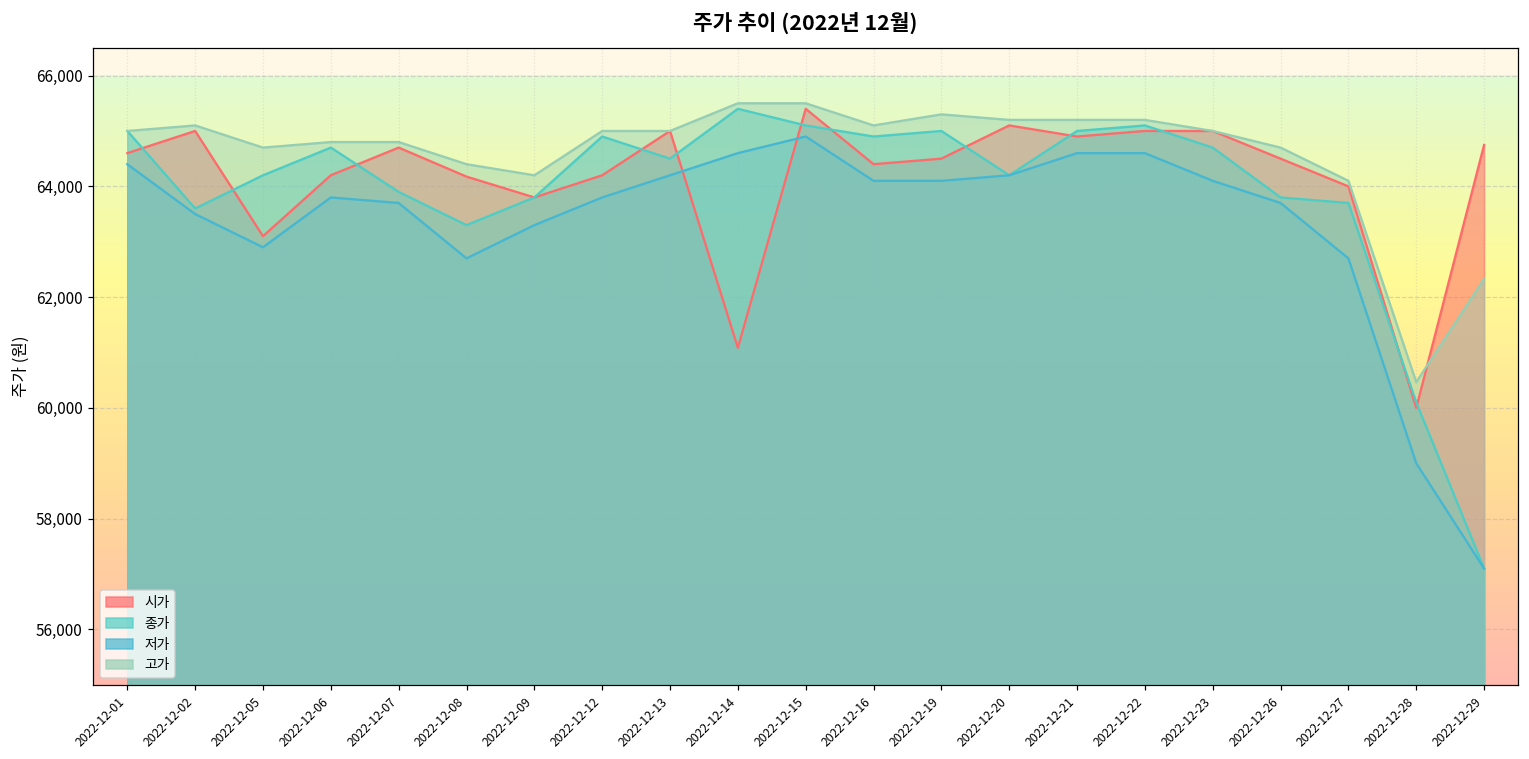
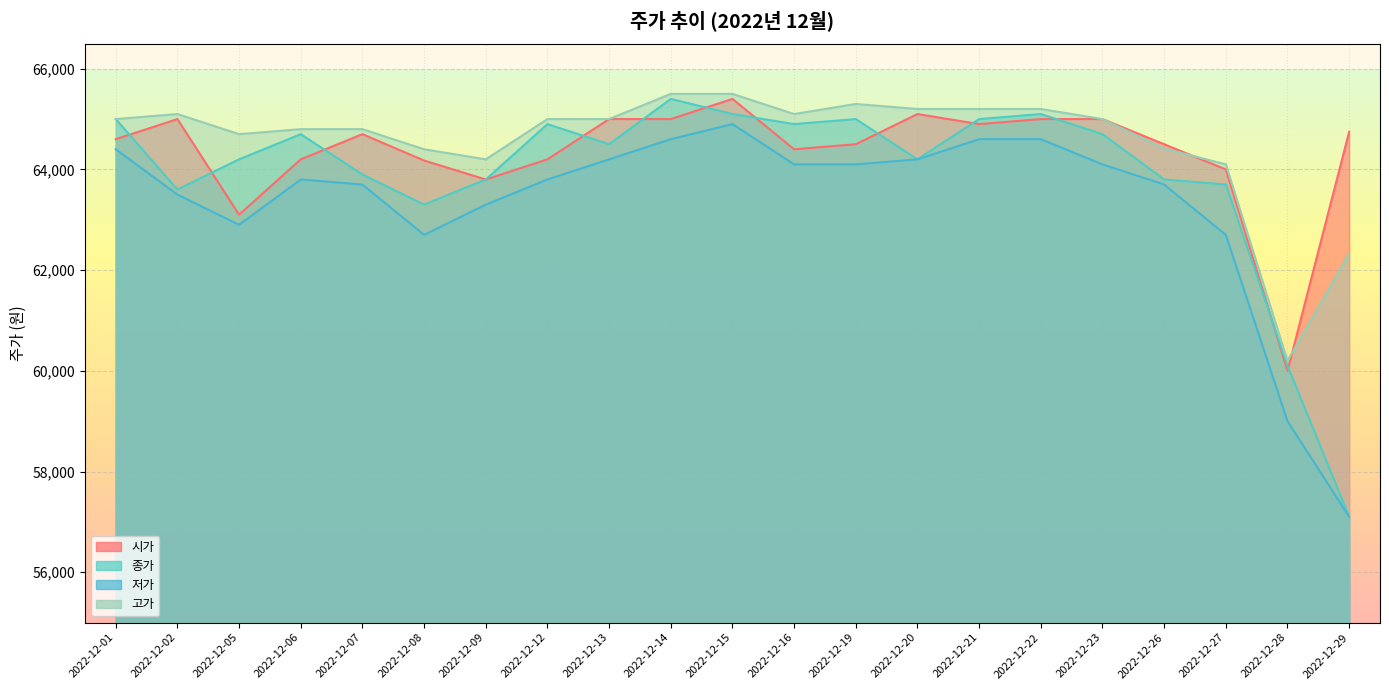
  {
    "시가": {
      "2022-12-01": "64,600",
      "2022-12-02": "65,000",
      "2022-12-05": "63,100",
      "2022-12-06": "64,200",
      "2022-12-07": "64,700",
      "2022-12-08": "64,200",
      "2022-12-12": "64,200",
-     "2022-12-14": "61,100",
+     "2022-12-14": "65,000",
      "2022-12-15": "65,400",
      "2022-12-16": "64,400",
      "2022-12-19": "64,500",
      "2022-12-20": "65,100",
      "2022-12-21": "64,900",
      "2022-12-22": "65,000",
      "2022-12-26": "64,500",
      "2022-12-27": "64,000",
      "2022-12-28": "60,000",
      "2022-12-29": "64,700"
    },
    "고가": {
      "2022-12-02": "65,100",
      "2022-12-05": "64,700",
      "2022-12-06": "64,800",
      "2022-12-07": "64,800",
      "2022-12-08": "64,400",
      "2022-12-09": "64,200",
      "2022-12-12": "65,000",
      "2022-12-14": "65,500",
      "2022-12-15": "65,500",
      "2022-12-16": "65,100",
      "2022-12-19": "65,300",
      "2022-12-20": "65,200",
      "2022-12-21": "65,200",
      "2022-12-22": "65,200",
-     "2022-12-26": "64,700",
+     "2022-12-26": "64,400",
      "2022-12-27": "64,100",
-     "2022-12-28": "60,500",
+     "2022-12-28": "60,200",
      "2022-12-29": "62,300"
    }
  }
